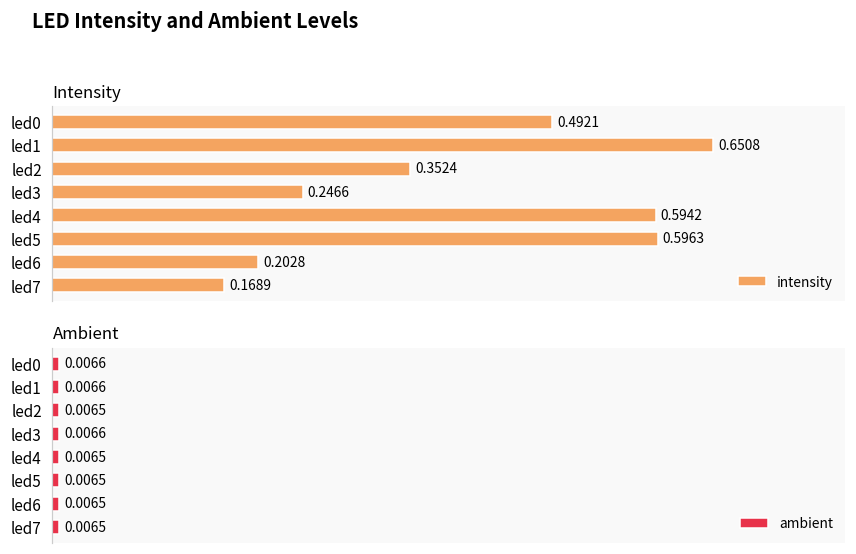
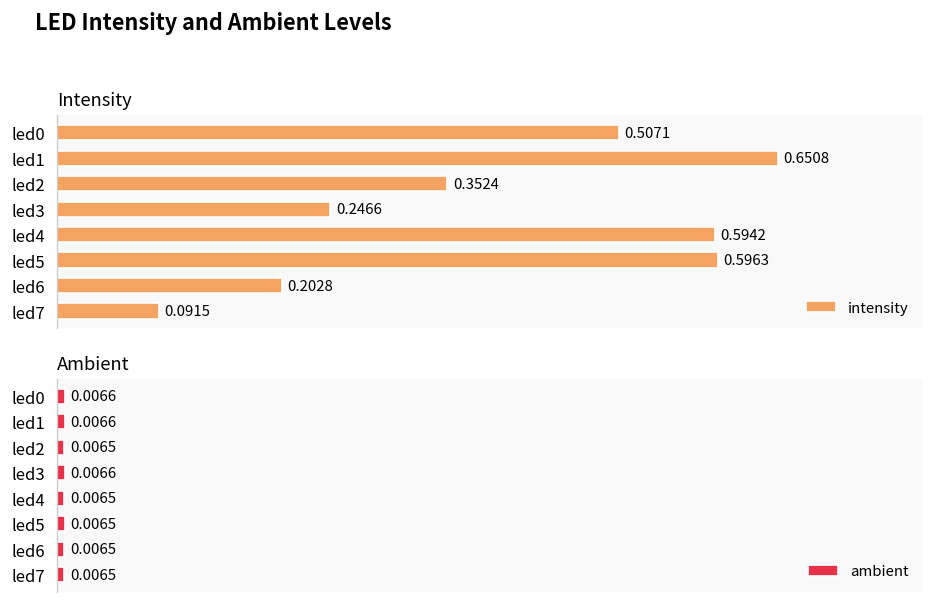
  {
    "Intensity": {
-     "led0": 0.4921,
+     "led0": 0.5071,
      "led1": 0.6508,
      "led2": 0.3524,
      "led3": 0.2466,
      "led4": 0.5942,
      "led5": 0.5963,
      "led6": 0.2028,
-     "led7": 0.1689
+     "led7": 0.0915
    },
    "Ambient": {
      "led0": 0.0066,
      "led1": 0.0066,
      "led2": 0.0065,
      "led3": 0.0066,
      "led4": 0.0065,
      "led5": 0.0065,
      "led6": 0.0065,
      "led7": 0.0065
    }
  }
